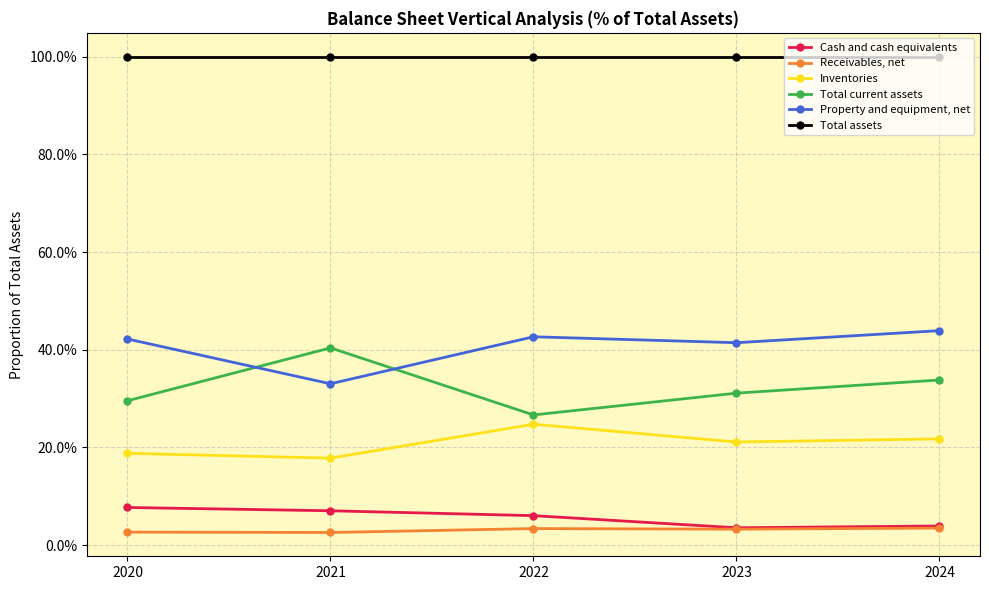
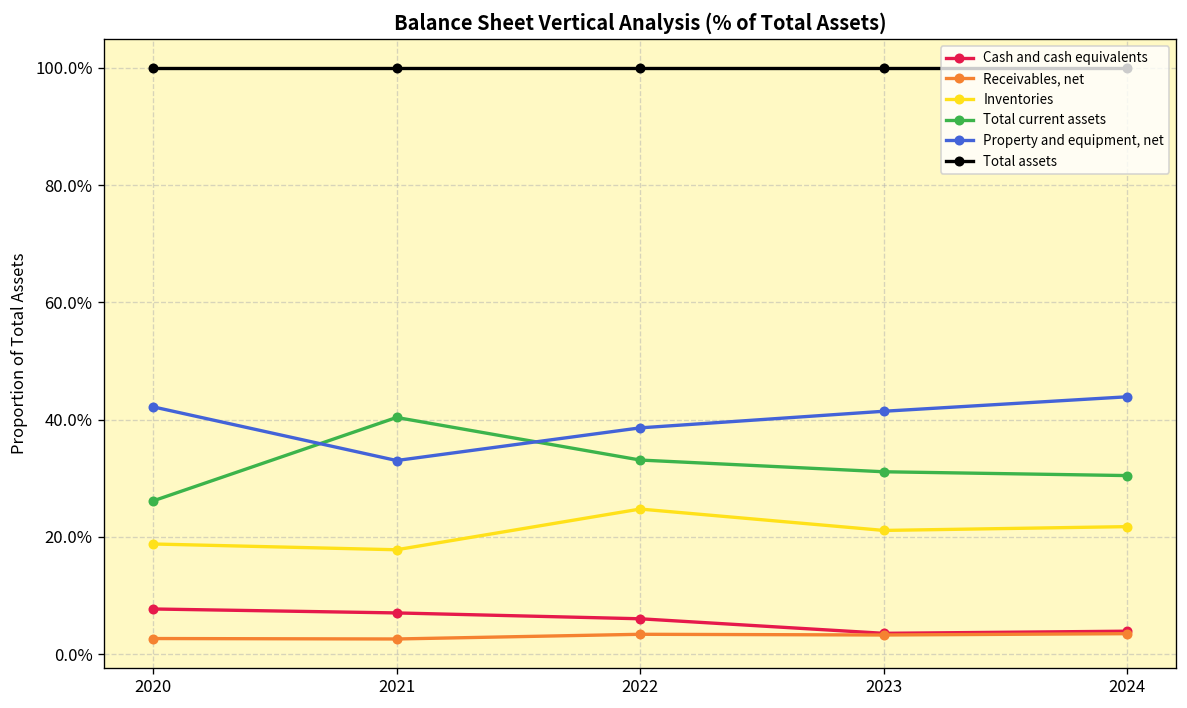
  {
    "Cash and cash equivalents": {
      "2020": "8%",
      "2021": "7%",
      "2022": "6%"
    },
    "Receivables, net": {
      "2020": "3%",
      "2021": "3%",
      "2022": "3%"
    },
    "Inventories": {
      "2020": "19%",
      "2021": "18%",
      "2022": "25%",
      "2023": "21%",
      "2024": "22%"
    },
    "Total current assets": {
-     "2020": "30%",
+     "2020": "26%",
      "2021": "40%",
-     "2022": "27%",
+     "2022": "33%",
      "2023": "31%",
-     "2024": "34%"
+     "2024": "30%"
    },
    "Property and equipment, net": {
      "2020": "42%",
      "2021": "33%",
-     "2022": "43%",
+     "2022": "39%",
      "2023": "41%",
      "2024": "44%"
    },
    "Total assets": {
      "2020": "100%",
      "2021": "100%",
      "2022": "100%",
      "2023": "100%"
    }
  }
